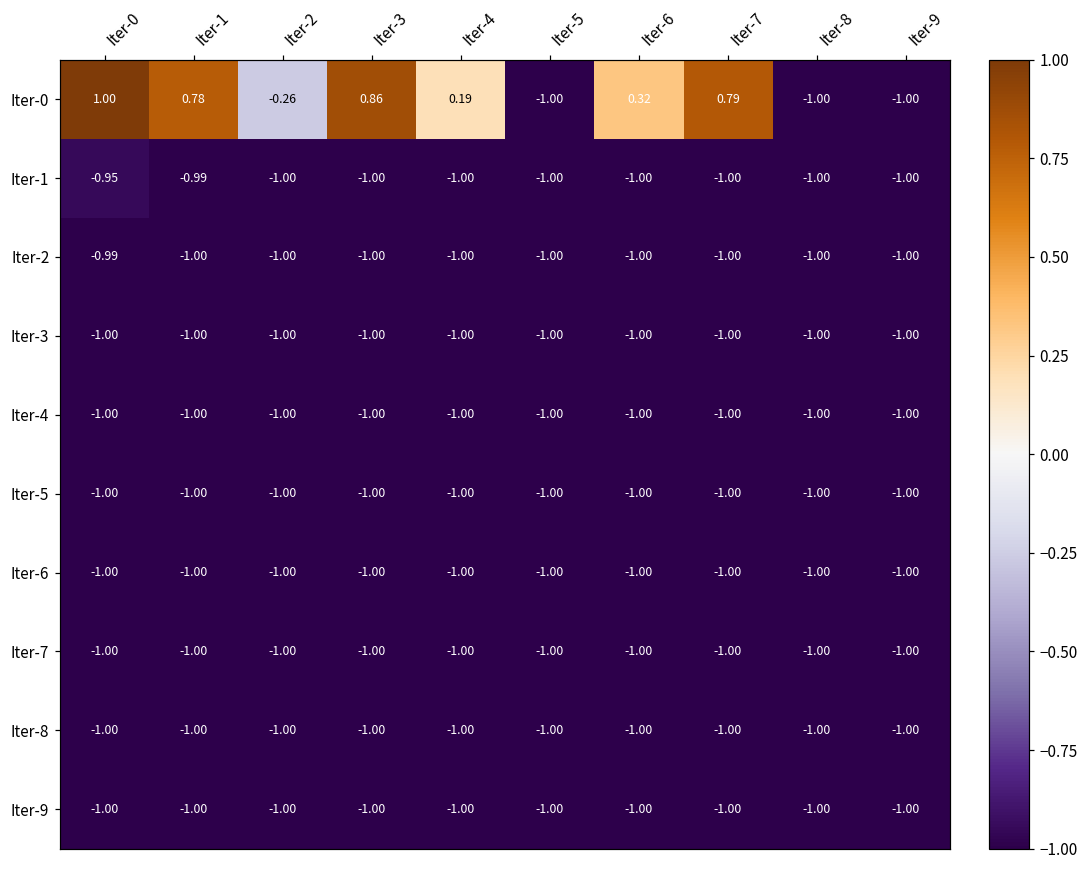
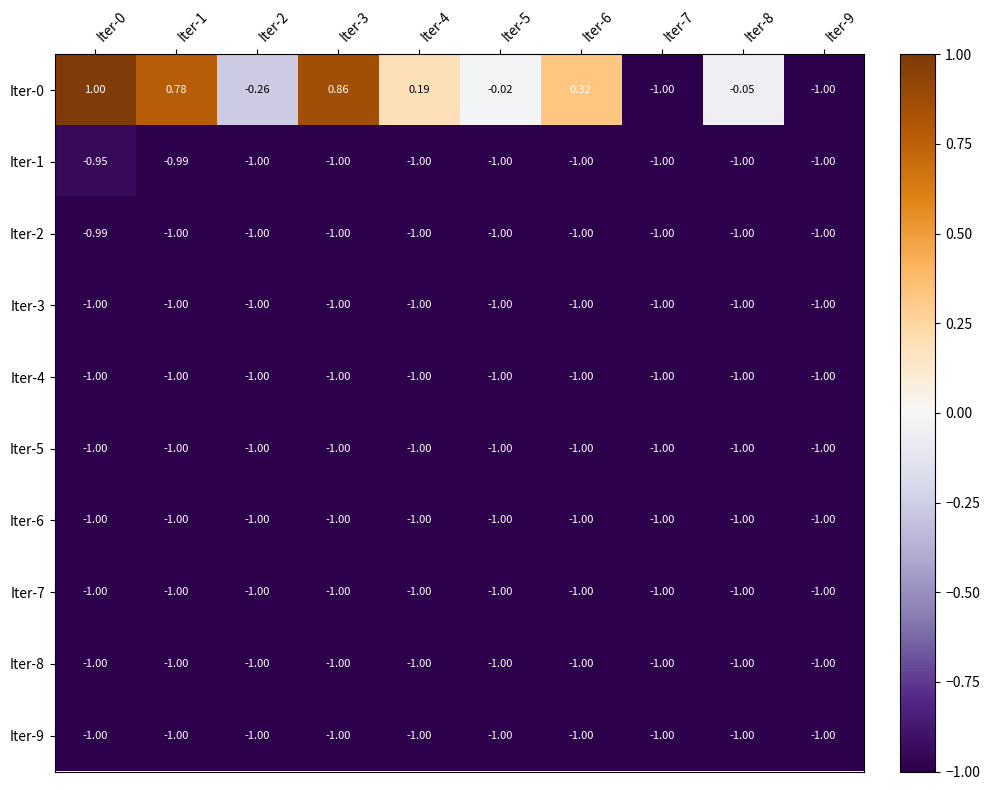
  {
    "Iter-0": {
      "Iter-0": 1.00,
      "Iter-1": 0.78,
      "Iter-2": -0.26,
      "Iter-3": 0.86,
      "Iter-4": 0.19,
-     "Iter-5": -1.00,
+     "Iter-5": -0.02,
      "Iter-6": 0.32,
-     "Iter-7": 0.79,
-     "Iter-8": -1.00,
+     "Iter-7": -1.00,
+     "Iter-8": -0.05,
      "Iter-9": -1.00
    },
    "Iter-1": {
      "Iter-0": -0.95,
      "Iter-1": -0.99,
      "Iter-2": -1.00,
      "Iter-3": -1.00,
      "Iter-4": -1.00,
      "Iter-5": -1.00,
      "Iter-6": -1.00,
      "Iter-7": -1.00,
      "Iter-8": -1.00,
      "Iter-9": -1.00
    },
    "Iter-2": {
      "Iter-0": -0.99,
      "Iter-1": -1.00,
      "Iter-2": -1.00,
      "Iter-3": -1.00,
      "Iter-4": -1.00,
      "Iter-5": -1.00,
      "Iter-6": -1.00,
      "Iter-7": -1.00,
      "Iter-8": -1.00,
      "Iter-9": -1.00
    },
    "Iter-3": {
      "Iter-0": -1.00,
      "Iter-1": -1.00,
      "Iter-2": -1.00,
      "Iter-3": -1.00,
      "Iter-4": -1.00,
      "Iter-5": -1.00,
      "Iter-6": -1.00,
      "Iter-7": -1.00,
      "Iter-8": -1.00,
      "Iter-9": -1.00
    },
    "Iter-4": {
      "Iter-0": -1.00,
      "Iter-1": -1.00,
      "Iter-2": -1.00,
      "Iter-3": -1.00,
      "Iter-4": -1.00,
      "Iter-5": -1.00,
      "Iter-6": -1.00,
      "Iter-7": -1.00,
      "Iter-8": -1.00,
      "Iter-9": -1.00
    },
    "Iter-5": {
      "Iter-0": -1.00,
      "Iter-1": -1.00,
      "Iter-2": -1.00,
      "Iter-3": -1.00,
      "Iter-4": -1.00,
      "Iter-5": -1.00,
      "Iter-6": -1.00,
      "Iter-7": -1.00,
      "Iter-8": -1.00,
      "Iter-9": -1.00
    },
    "Iter-6": {
      "Iter-0": -1.00,
      "Iter-1": -1.00,
      "Iter-2": -1.00,
      "Iter-3": -1.00,
      "Iter-4": -1.00,
      "Iter-5": -1.00,
      "Iter-6": -1.00,
      "Iter-7": -1.00,
      "Iter-8": -1.00,
      "Iter-9": -1.00
    },
    "Iter-7": {
      "Iter-0": -1.00,
      "Iter-1": -1.00,
      "Iter-2": -1.00,
      "Iter-3": -1.00,
      "Iter-4": -1.00,
      "Iter-5": -1.00,
      "Iter-6": -1.00,
      "Iter-7": -1.00,
      "Iter-8": -1.00,
      "Iter-9": -1.00
    },
    "Iter-8": {
      "Iter-0": -1.00,
      "Iter-1": -1.00,
      "Iter-2": -1.00,
      "Iter-3": -1.00,
      "Iter-4": -1.00,
      "Iter-5": -1.00,
      "Iter-6": -1.00,
      "Iter-7": -1.00,
      "Iter-8": -1.00,
      "Iter-9": -1.00
    },
    "Iter-9": {
      "Iter-0": -1.00,
      "Iter-1": -1.00,
      "Iter-2": -1.00,
      "Iter-3": -1.00,
      "Iter-4": -1.00,
      "Iter-5": -1.00,
      "Iter-6": -1.00,
      "Iter-7": -1.00,
      "Iter-8": -1.00,
      "Iter-9": -1.00
    }
  }
